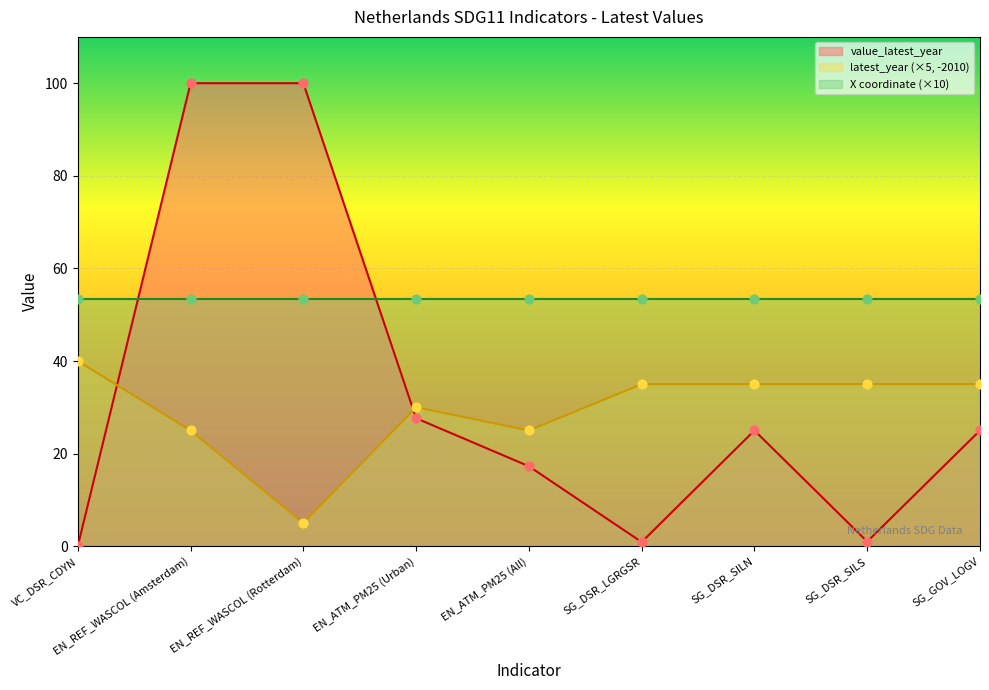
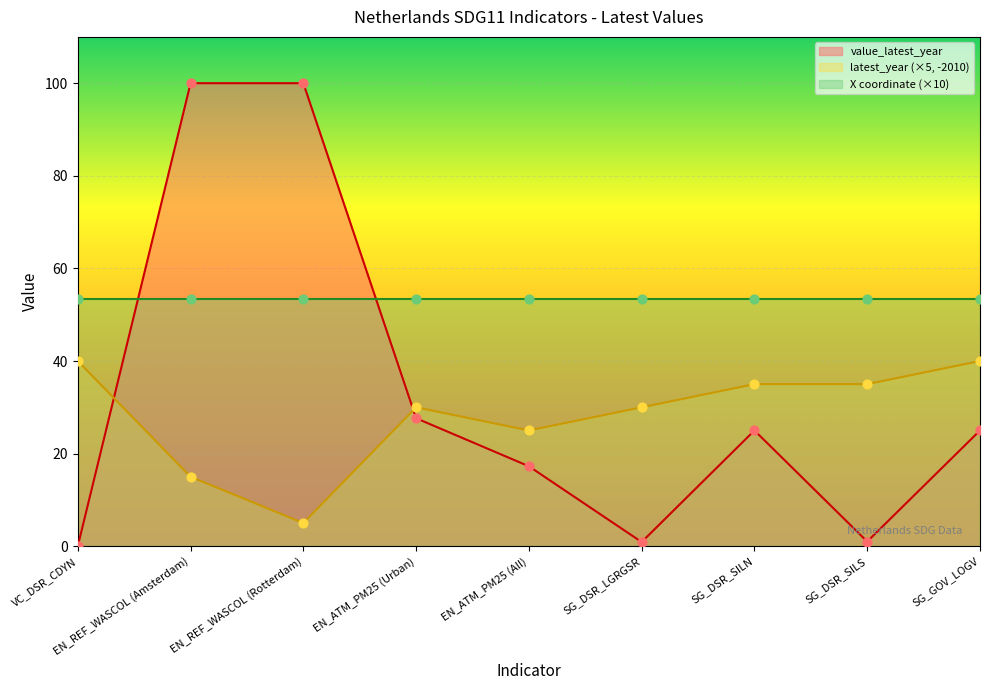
  {
    "value_latest_year": {
      "VC_DSR_CDYN": 0,
      "EN_REF_WASCOL (Amsterdam)": 100,
      "EN_REF_WASCOL (Rotterdam)": 100,
      "EN_ATM_PM25 (Urban)": 28,
      "EN_ATM_PM25 (All)": 17,
      "SG_DSR_LGRGSR": 1,
      "SG_DSR_SILN": 25,
      "SG_DSR_SILS": 1,
      "SG_GOV_LOGV": 25
    },
    "latest_year (×5, -2010)": {
      "VC_DSR_CDYN": 40,
-     "EN_REF_WASCOL (Amsterdam)": 25,
+     "EN_REF_WASCOL (Amsterdam)": 15,
      "EN_REF_WASCOL (Rotterdam)": 5,
      "EN_ATM_PM25 (Urban)": 30,
      "EN_ATM_PM25 (All)": 25,
-     "SG_DSR_LGRGSR": 35,
+     "SG_DSR_LGRGSR": 30,
      "SG_DSR_SILN": 35,
      "SG_DSR_SILS": 35,
-     "SG_GOV_LOGV": 35
+     "SG_GOV_LOGV": 40
    },
    "X coordinate (×10)": {
      "VC_DSR_CDYN": 53,
      "EN_REF_WASCOL (Amsterdam)": 53,
      "EN_REF_WASCOL (Rotterdam)": 53,
      "EN_ATM_PM25 (Urban)": 53,
      "EN_ATM_PM25 (All)": 53,
      "SG_DSR_LGRGSR": 53,
      "SG_DSR_SILN": 53,
      "SG_DSR_SILS": 53,
      "SG_GOV_LOGV": 53
    }
  }
